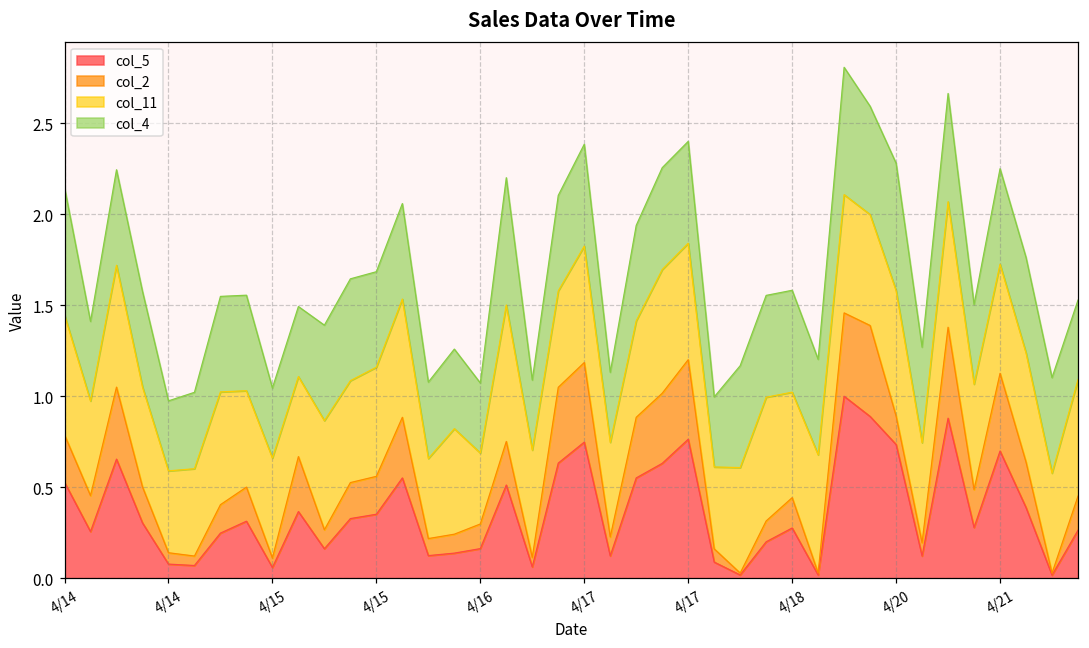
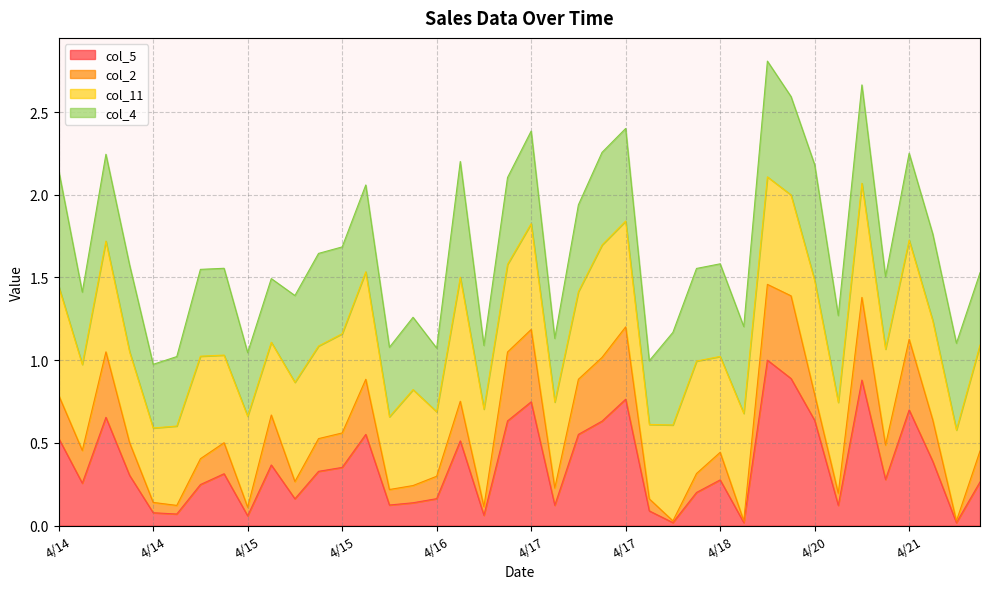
  {
    "col_5": {
-     "4/20": 0.73
+     "4/20": 0.64
    },
    "col_2": {
      "4/20": 0.16
    },
    "col_11": {
      "4/20": 0.69
    },
    "col_4": {
      "4/20": 0.70
    }
  }
